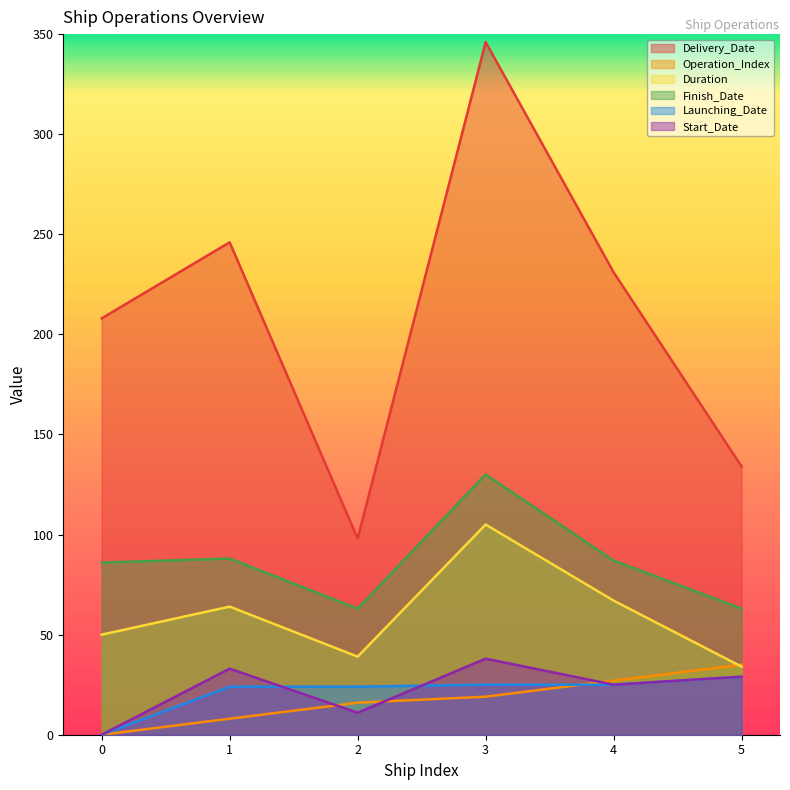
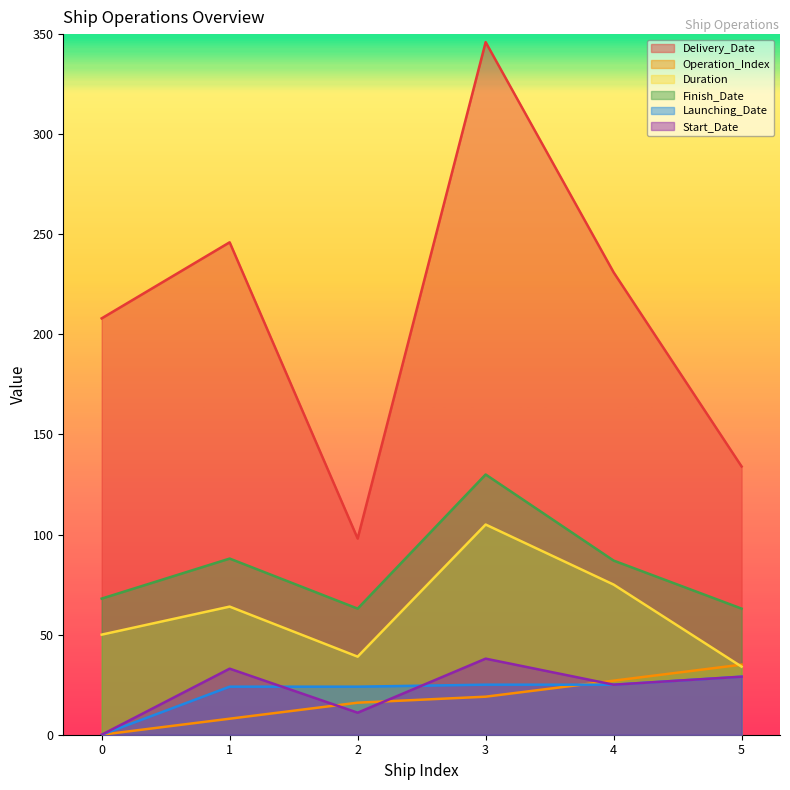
  {
    "Delivery_Date": {
      "0": 208,
      "1": 246,
      "2": 98,
      "3": 346,
      "4": 231,
      "5": 134
    },
    "Operation_Index": {
      "1": 8,
      "2": 16,
      "3": 19,
      "4": 27
    },
    "Duration": {
      "0": 50,
      "1": 64,
      "2": 39,
      "3": 105,
-     "4": 67
+     "4": 75
    },
    "Finish_Date": {
-     "0": 86,
+     "0": 68,
      "1": 88,
      "2": 63,
      "3": 130,
      "4": 87,
      "5": 63
    },
    "Launching_Date": {
      "1": 24,
      "2": 24,
      "3": 25
    },
    "Start_Date": {
      "1": 33,
      "2": 11,
      "3": 38
    }
  }
